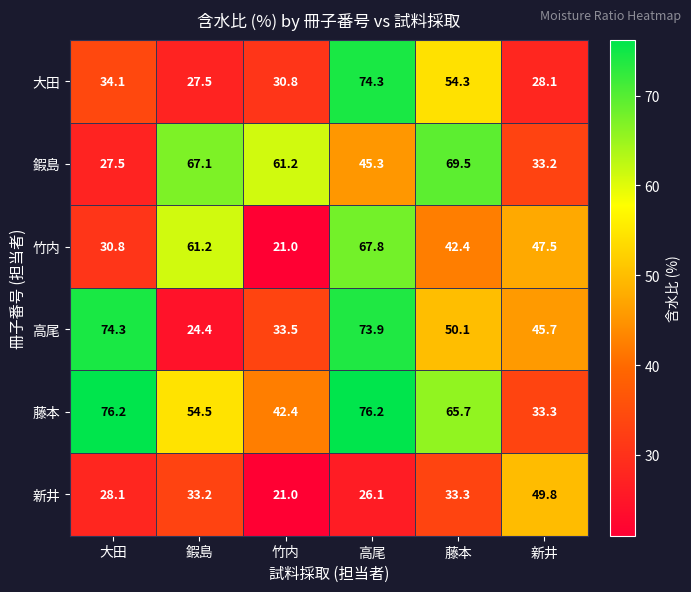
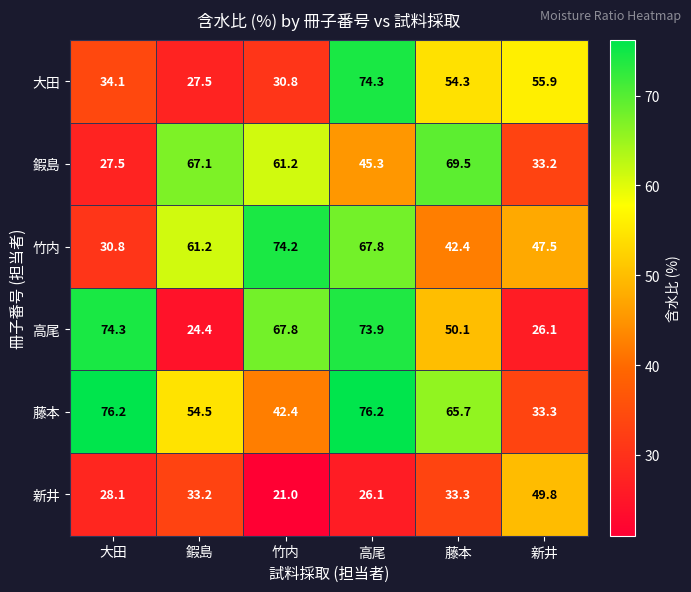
  {
    "大田": {
      "大田": 34.1,
      "鍜島": 27.5,
      "竹内": 30.8,
      "高尾": 74.3,
      "藤本": 54.3,
-     "新井": 28.1
+     "新井": 55.9
    },
    "鍜島": {
      "大田": 27.5,
      "鍜島": 67.1,
      "竹内": 61.2,
      "高尾": 45.3,
      "藤本": 69.5,
      "新井": 33.2
    },
    "竹内": {
      "大田": 30.8,
      "鍜島": 61.2,
-     "竹内": 21.0,
+     "竹内": 74.2,
      "高尾": 67.8,
      "藤本": 42.4,
      "新井": 47.5
    },
    "高尾": {
      "大田": 74.3,
      "鍜島": 24.4,
-     "竹内": 33.5,
+     "竹内": 67.8,
      "高尾": 73.9,
      "藤本": 50.1,
-     "新井": 45.7
+     "新井": 26.1
    },
    "藤本": {
      "大田": 76.2,
      "鍜島": 54.5,
      "竹内": 42.4,
      "高尾": 76.2,
      "藤本": 65.7,
      "新井": 33.3
    },
    "新井": {
      "大田": 28.1,
      "鍜島": 33.2,
      "竹内": 21.0,
      "高尾": 26.1,
      "藤本": 33.3,
      "新井": 49.8
    }
  }
